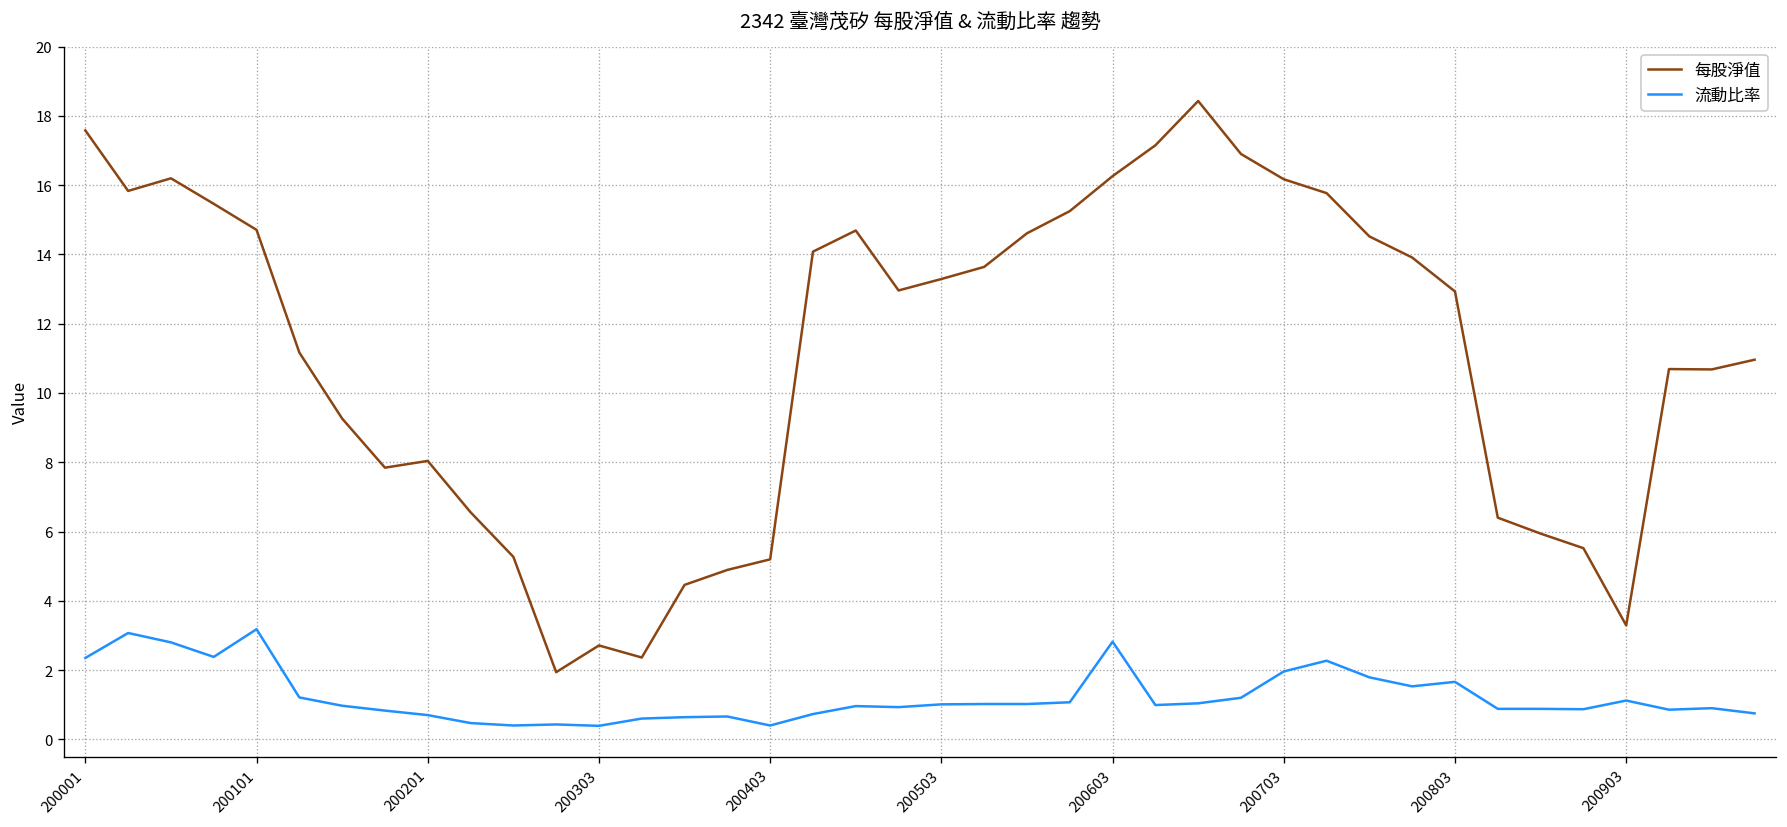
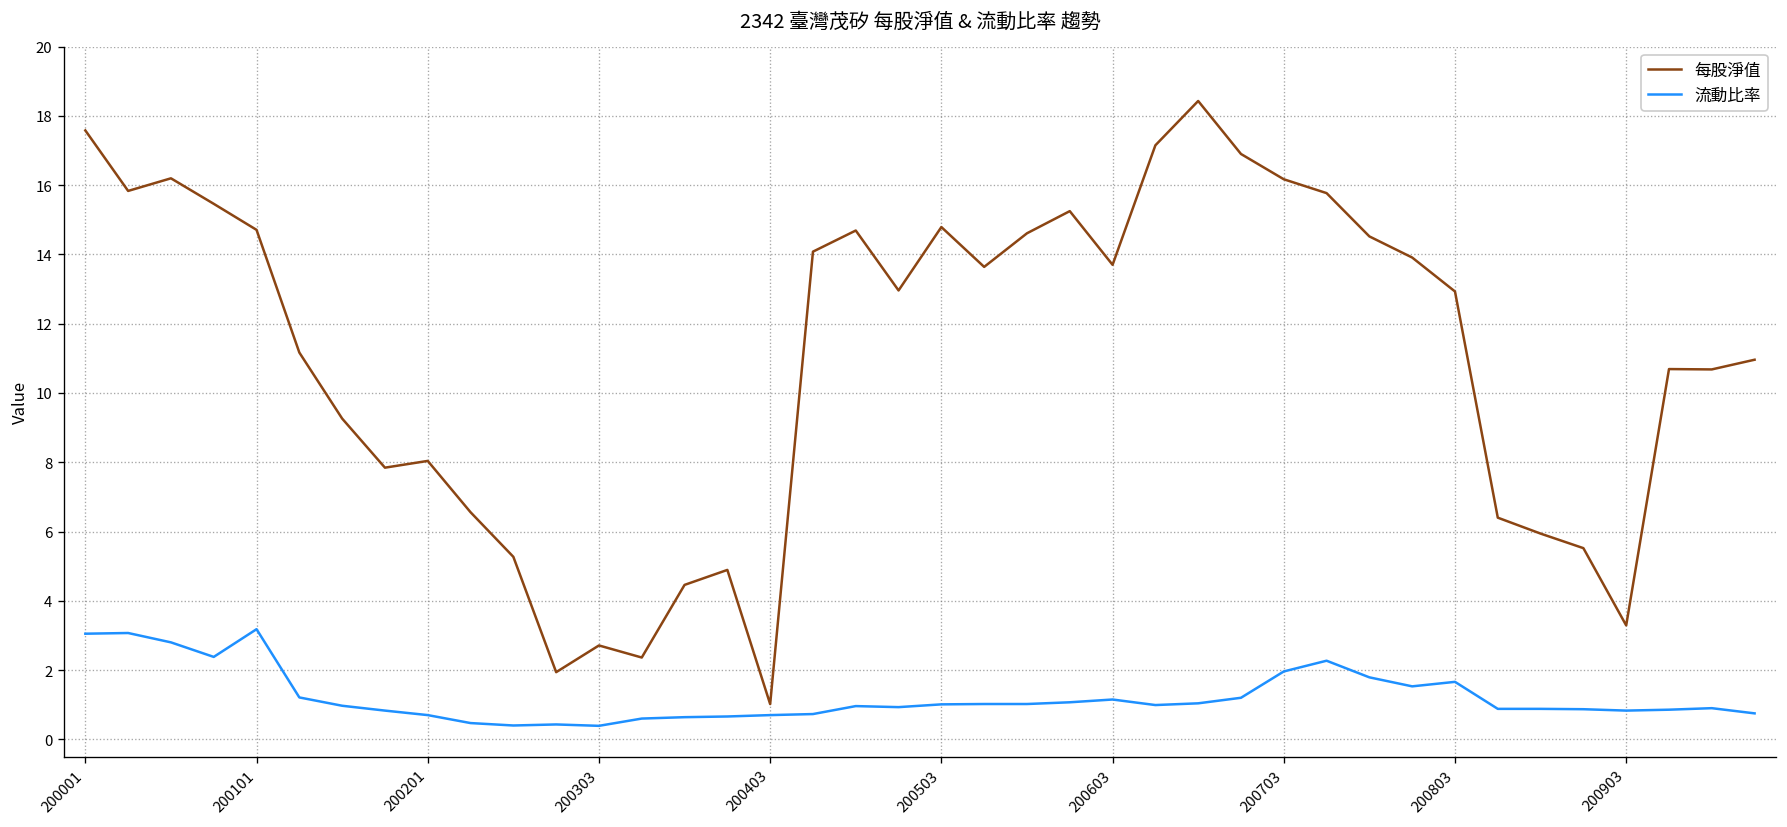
  {
    "每股淨值": {
      "200001": 17.6,
      "200101": 14.7,
      "200201": 8.0,
      "200303": 2.7,
-     "200403": 5.2,
-     "200503": 13.3,
-     "200603": 16.3,
+     "200403": 1.0,
+     "200503": 14.8,
+     "200603": 13.7,
      "200703": 16.2,
      "200803": 12.9,
      "200903": 3.3
    },
    "流動比率": {
-     "200001": 2.4,
+     "200001": 3.1,
      "200101": 3.2,
      "200201": 0.7,
      "200303": 0.4,
-     "200403": 0.4,
+     "200403": 0.7,
      "200503": 1.0,
-     "200603": 2.8,
+     "200603": 1.2,
      "200703": 2.0,
      "200803": 1.7,
-     "200903": 1.1
+     "200903": 0.8
    }
  }
